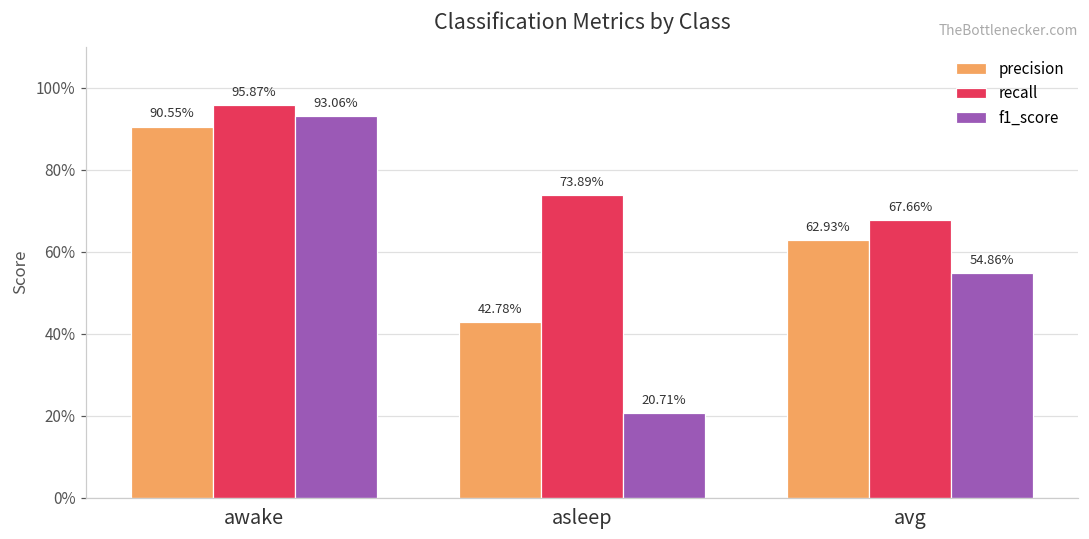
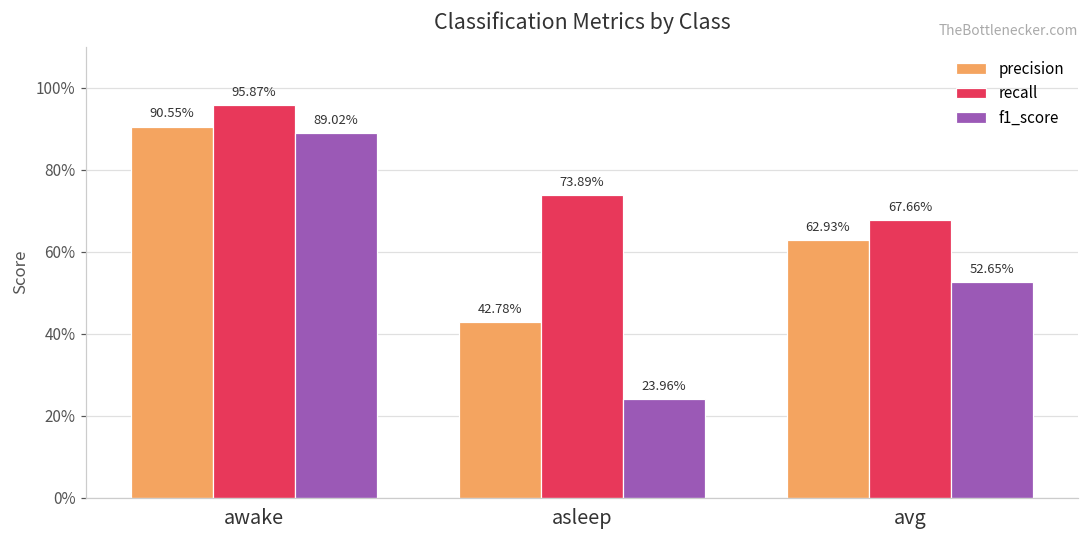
  {
    "precision": {
      "awake": "90.55%",
      "asleep": "42.78%",
      "avg": "62.93%"
    },
    "recall": {
      "awake": "95.87%",
      "asleep": "73.89%",
      "avg": "67.66%"
    },
    "f1_score": {
-     "awake": "93.06%",
-     "asleep": "20.71%",
-     "avg": "54.86%"
+     "awake": "89.02%",
+     "asleep": "23.96%",
+     "avg": "52.65%"
    }
  }
